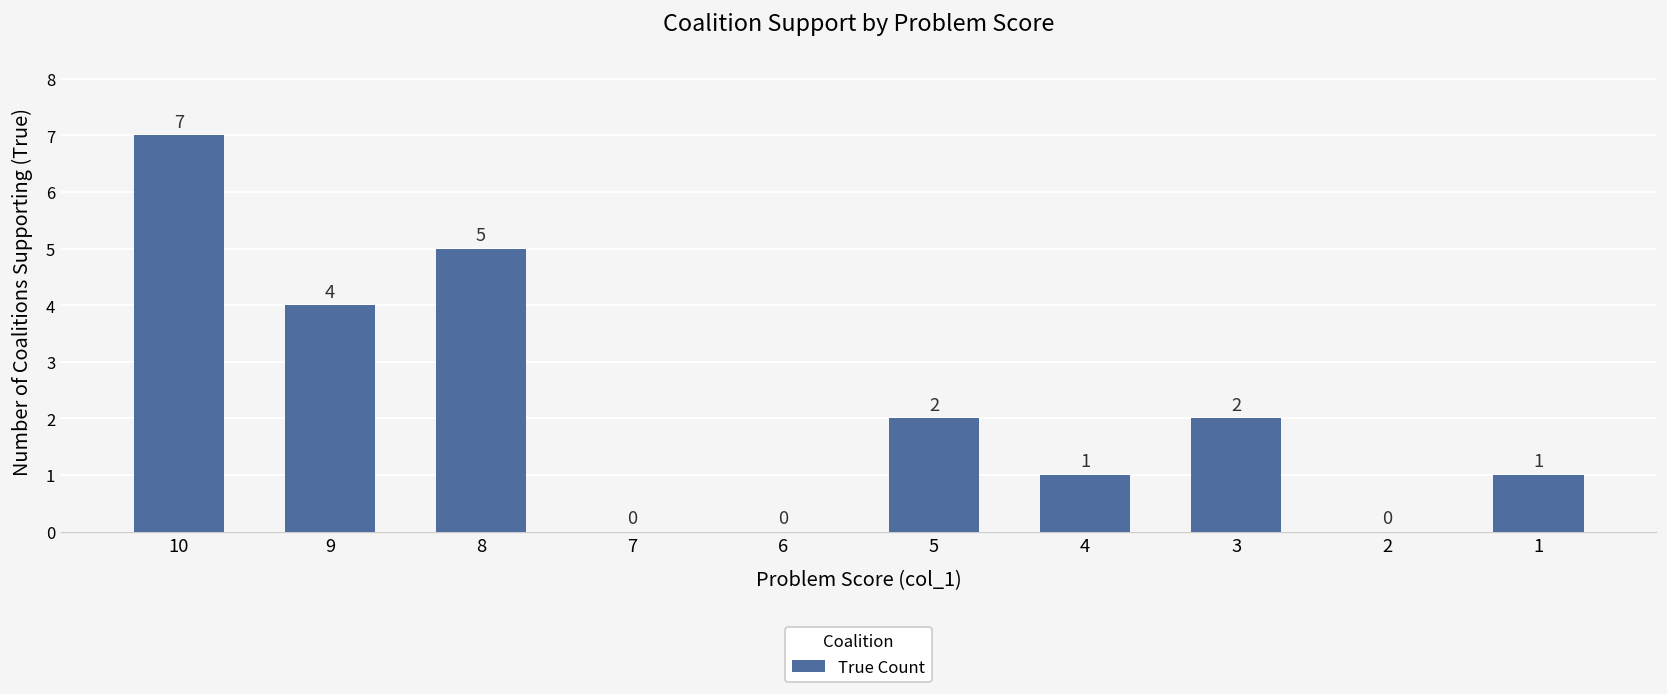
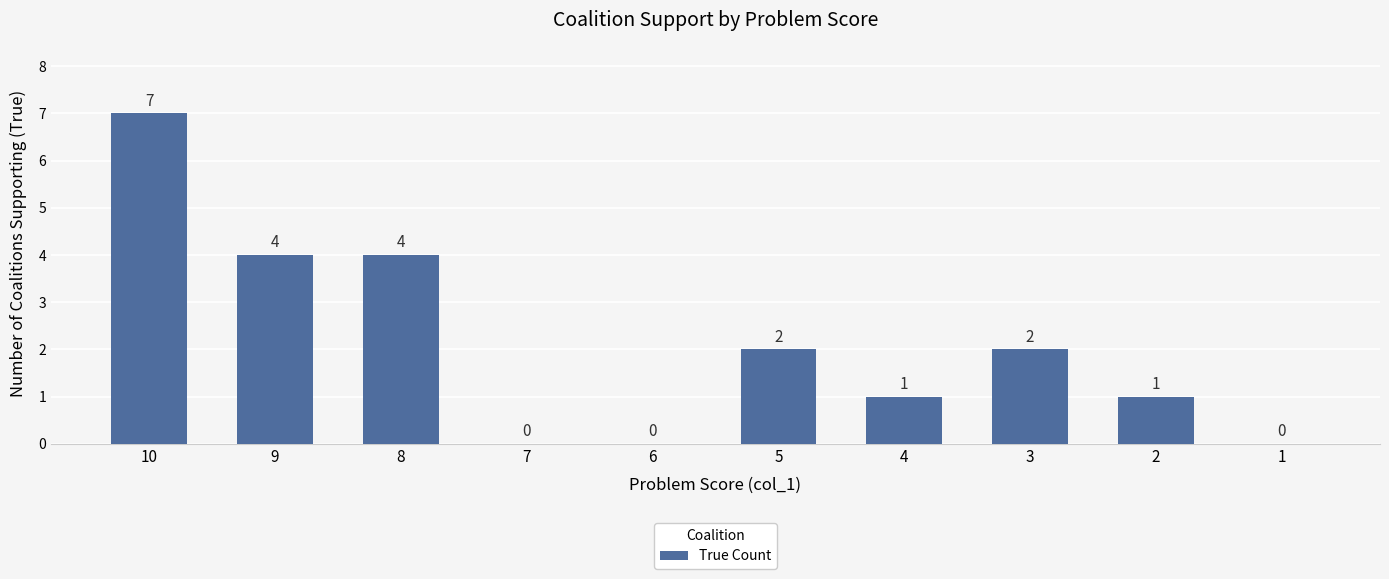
  {
    "10": 7,
    "9": 4,
-   "8": 5,
+   "8": 4,
    "7": 0,
    "6": 0,
    "5": 2,
    "4": 1,
    "3": 2,
-   "2": 0,
-   "1": 1
+   "2": 1,
+   "1": 0
  }
